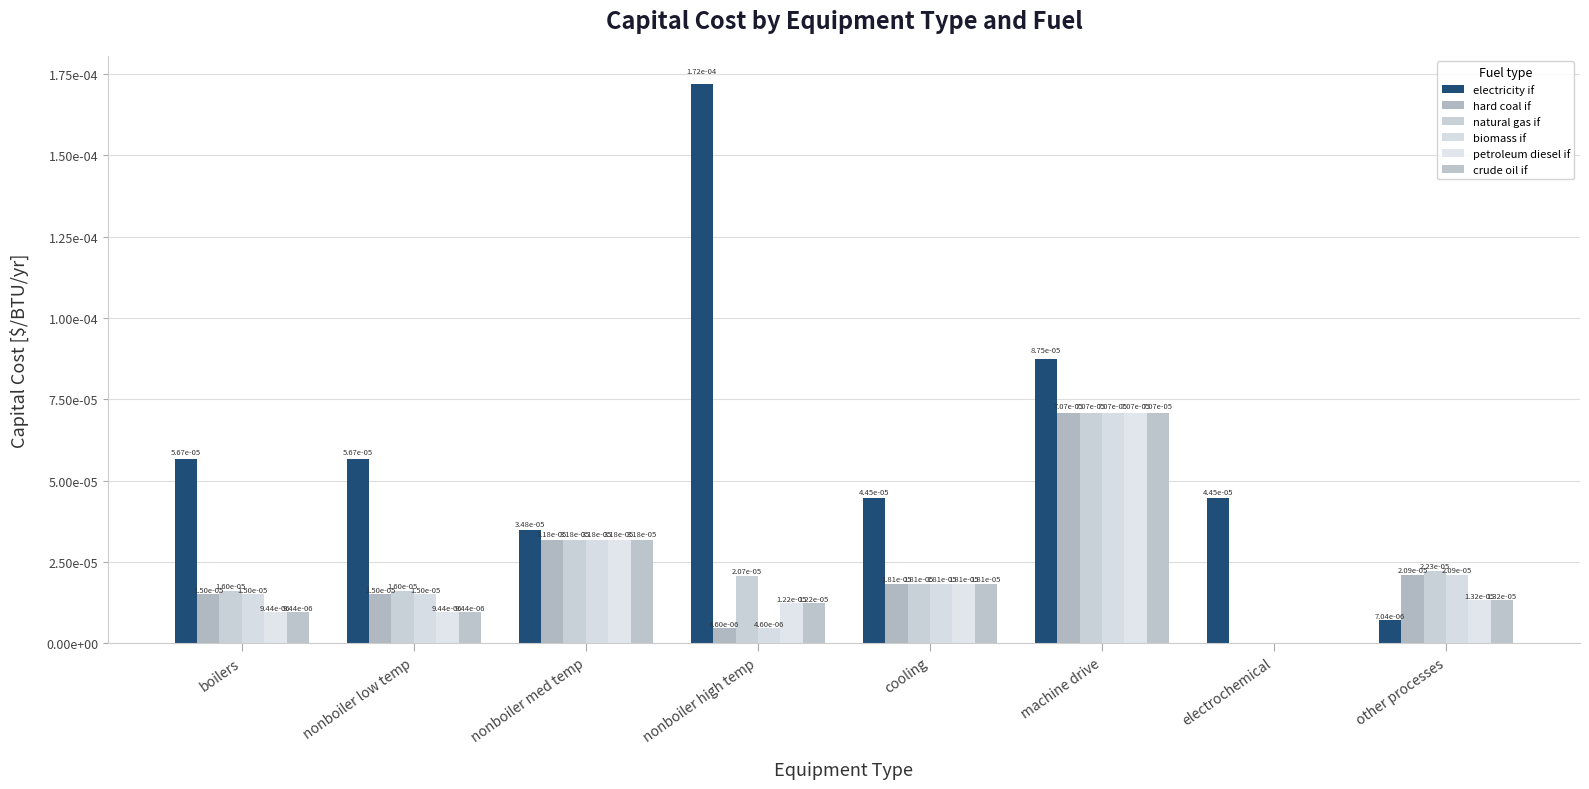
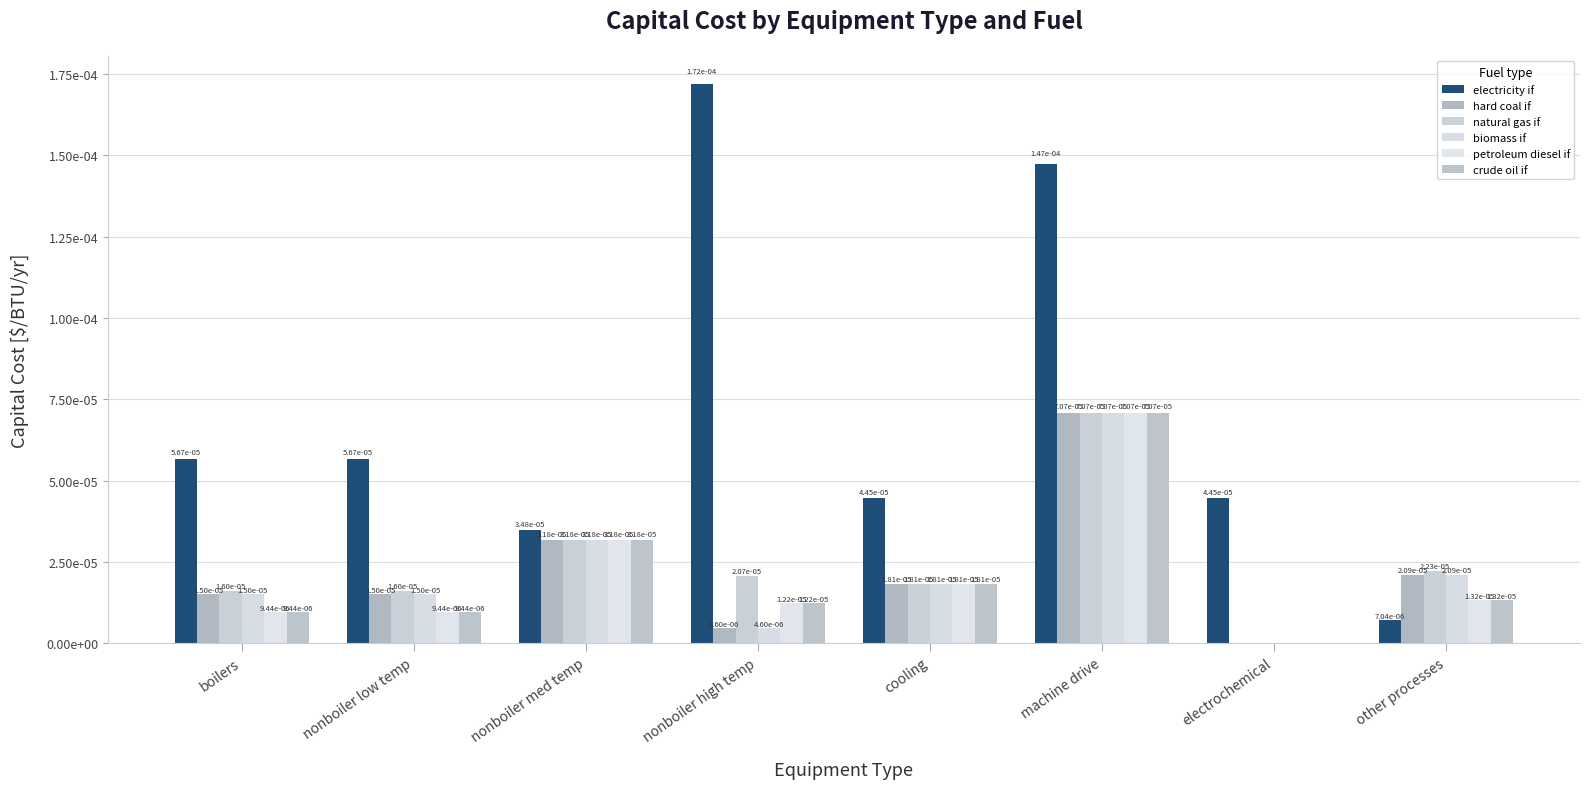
  {
    "electricity if": {
      "boilers": "5.67e-05",
      "nonboiler low temp": "5.67e-05",
      "nonboiler med temp": "3.48e-05",
      "nonboiler high temp": "1.72e-04",
      "cooling": "4.45e-05",
-     "machine drive": "8.75e-05",
+     "machine drive": "1.47e-04",
      "electrochemical": "4.45e-05",
      "other processes": "7.04e-06"
    }
  }
